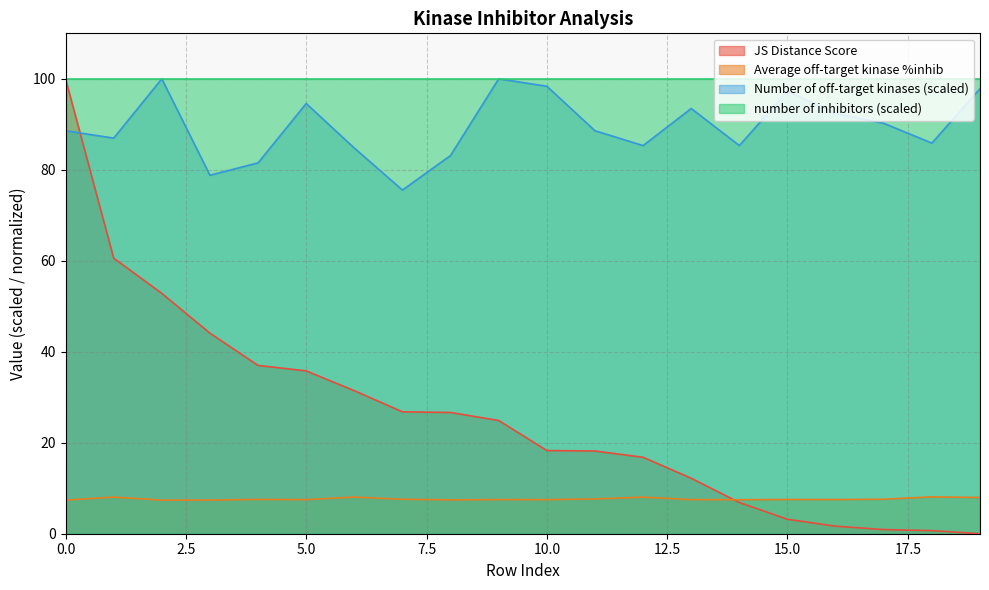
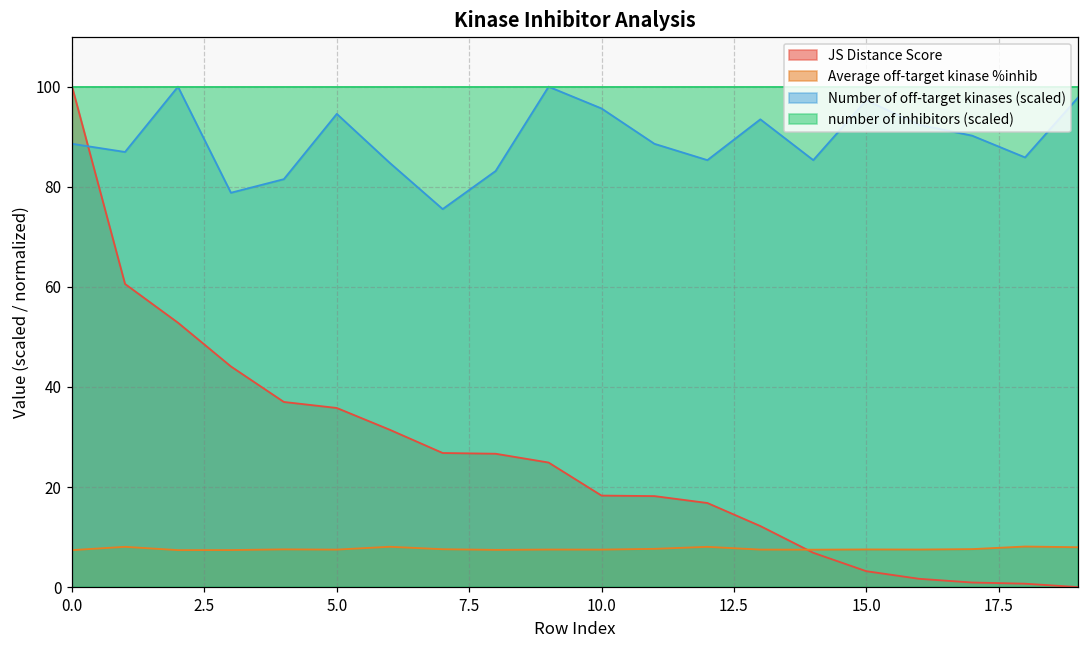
  {
    "Number of off-target kinases (scaled)": {
      "0.0": 89,
      "5.0": 95,
-     "10.0": 98
+     "10.0": 96
    },
    "number of inhibitors (scaled)": {
      "5.0": 100,
      "10.0": 100
    }
  }
